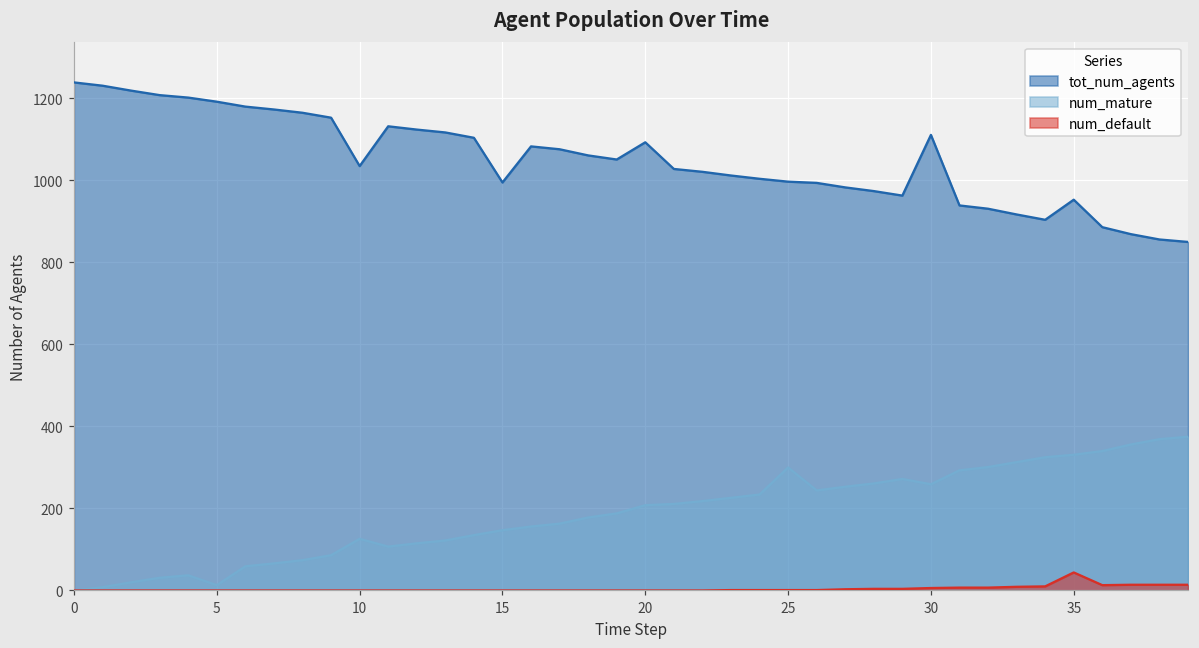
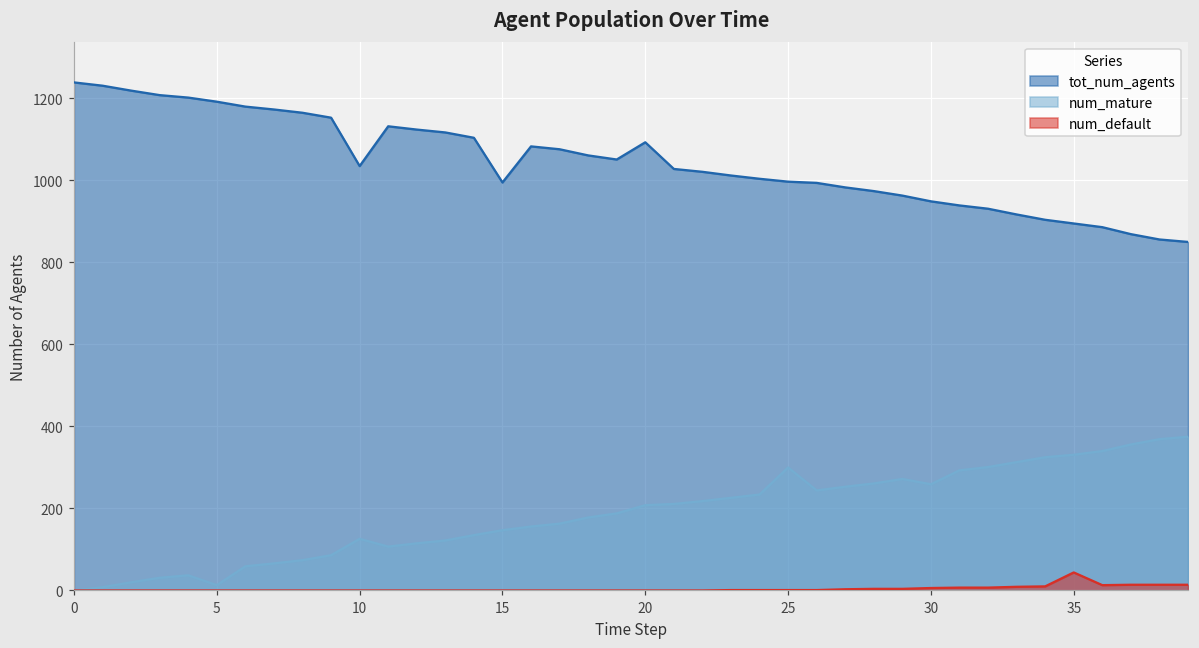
  {
    "tot_num_agents": {
      "0": 1240,
      "5": 1190,
      "10": 1040,
      "15": 1000,
      "20": 1090,
      "25": 1000,
-     "30": 1110,
-     "35": 950
+     "30": 950,
+     "35": 900
    },
    "num_mature": {
      "5": 10,
      "10": 130,
      "15": 150,
      "20": 210,
      "25": 300,
      "30": 260,
      "35": 330
    },
    "num_default": {
      "5": 0,
      "10": 0,
      "15": 0,
      "20": 0,
      "25": 0,
      "30": 10,
      "35": 40
    }
  }
